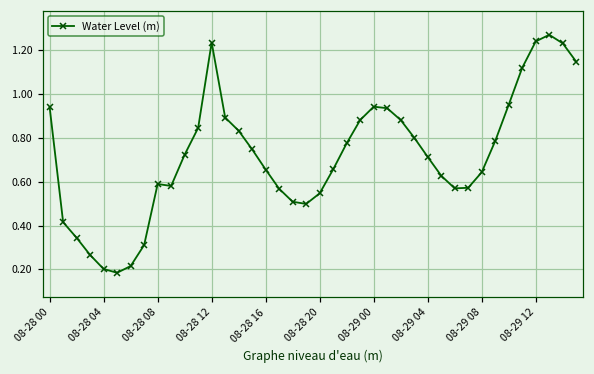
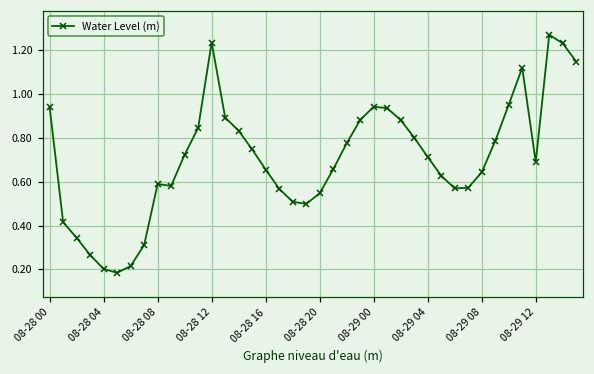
  {
    "08-28 00": 0.94,
    "08-28 04": 0.20,
    "08-28 08": 0.59,
    "08-28 12": 1.23,
    "08-28 16": 0.66,
    "08-28 20": 0.55,
    "08-29 00": 0.94,
    "08-29 04": 0.71,
    "08-29 08": 0.64,
-   "08-29 12": 1.24
+   "08-29 12": 0.69
  }
